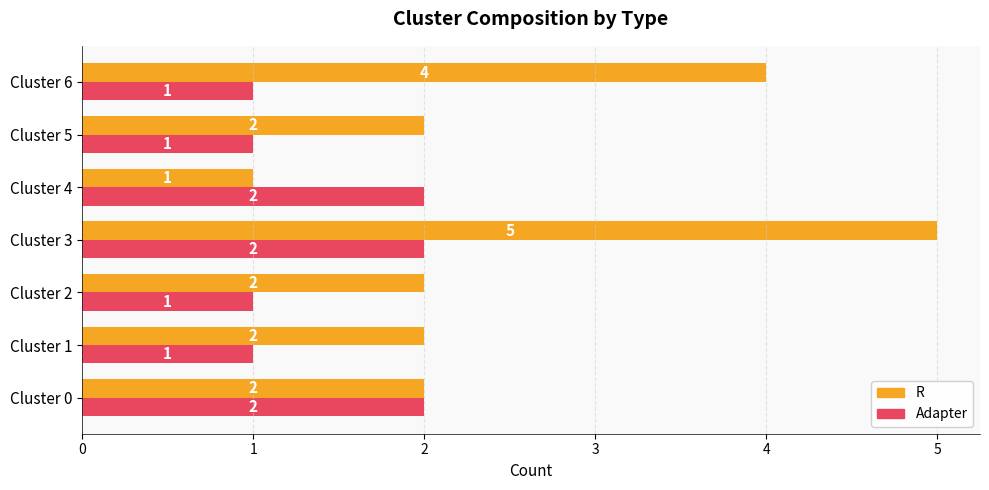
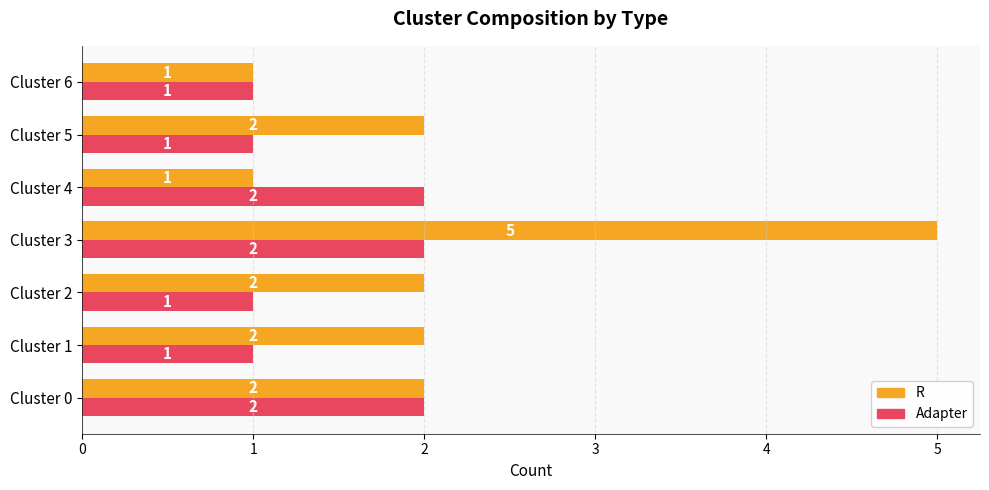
  {
    "R": {
-     "Cluster 6": 4,
+     "Cluster 6": 1,
      "Cluster 5": 2,
      "Cluster 4": 1,
      "Cluster 3": 5,
      "Cluster 2": 2,
      "Cluster 1": 2,
      "Cluster 0": 2
    },
    "Adapter": {
      "Cluster 6": 1,
      "Cluster 5": 1,
      "Cluster 4": 2,
      "Cluster 3": 2,
      "Cluster 2": 1,
      "Cluster 1": 1,
      "Cluster 0": 2
    }
  }
